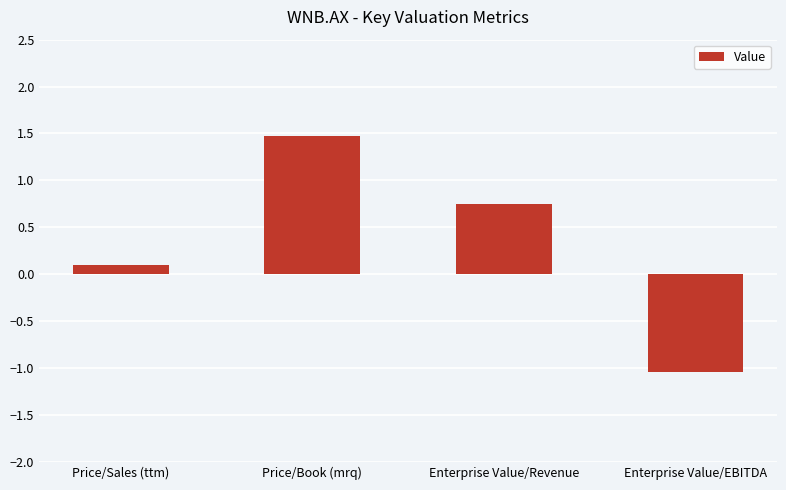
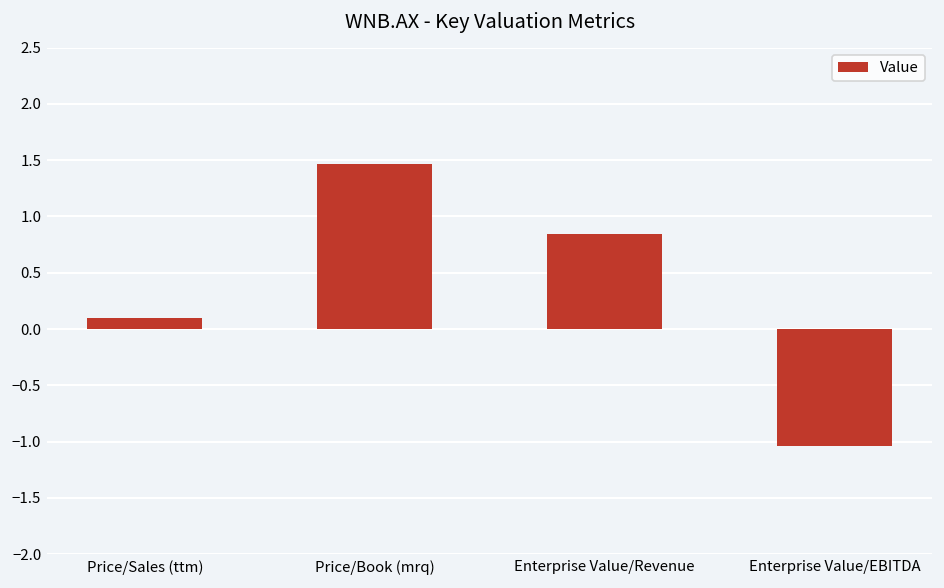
  {
    "Price/Sales (ttm)": 0.1,
    "Price/Book (mrq)": 1.5,
-   "Enterprise Value/Revenue": 0.75,
+   "Enterprise Value/Revenue": 0.84,
    "Enterprise Value/EBITDA": -1.0
  }
